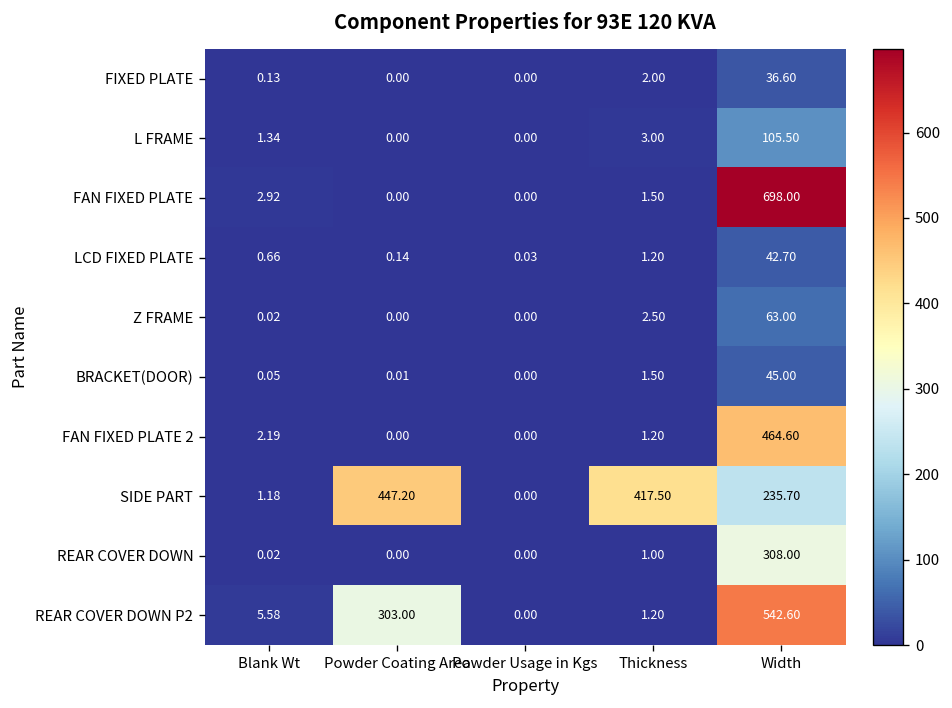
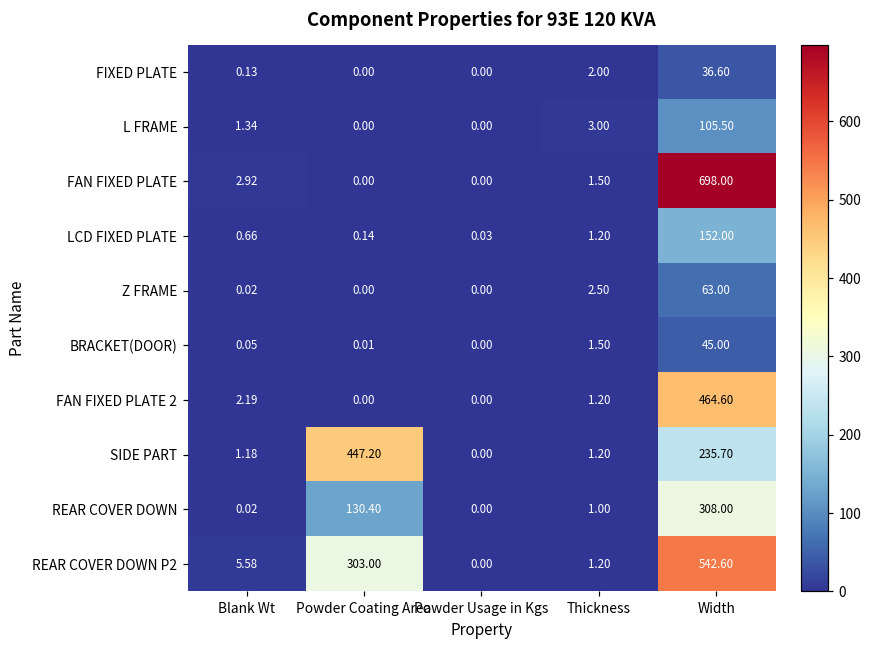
  {
    "FIXED PLATE": {
      "Blank Wt": 0.13,
      "Powder Coating Area": 0.00,
      "Powder Usage in Kgs": 0.00,
      "Thickness": 2.00,
      "Width": 36.60
    },
    "L FRAME": {
      "Blank Wt": 1.34,
      "Powder Coating Area": 0.00,
      "Powder Usage in Kgs": 0.00,
      "Thickness": 3.00,
      "Width": 105.50
    },
    "FAN FIXED PLATE": {
      "Blank Wt": 2.92,
      "Powder Coating Area": 0.00,
      "Powder Usage in Kgs": 0.00,
      "Thickness": 1.50,
      "Width": 698.00
    },
    "LCD FIXED PLATE": {
      "Blank Wt": 0.66,
      "Powder Coating Area": 0.14,
      "Powder Usage in Kgs": 0.03,
      "Thickness": 1.20,
-     "Width": 42.70
+     "Width": 152.00
    },
    "Z FRAME": {
      "Blank Wt": 0.02,
      "Powder Coating Area": 0.00,
      "Powder Usage in Kgs": 0.00,
      "Thickness": 2.50,
      "Width": 63.00
    },
    "BRACKET(DOOR)": {
      "Blank Wt": 0.05,
      "Powder Coating Area": 0.01,
      "Powder Usage in Kgs": 0.00,
      "Thickness": 1.50,
      "Width": 45.00
    },
    "FAN FIXED PLATE 2": {
      "Blank Wt": 2.19,
      "Powder Coating Area": 0.00,
      "Powder Usage in Kgs": 0.00,
      "Thickness": 1.20,
      "Width": 464.60
    },
    "SIDE PART": {
      "Blank Wt": 1.18,
      "Powder Coating Area": 447.20,
      "Powder Usage in Kgs": 0.00,
-     "Thickness": 417.50,
+     "Thickness": 1.20,
      "Width": 235.70
    },
    "REAR COVER DOWN": {
      "Blank Wt": 0.02,
-     "Powder Coating Area": 0.00,
+     "Powder Coating Area": 130.40,
      "Powder Usage in Kgs": 0.00,
      "Thickness": 1.00,
      "Width": 308.00
    },
    "REAR COVER DOWN P2": {
      "Blank Wt": 5.58,
      "Powder Coating Area": 303.00,
      "Powder Usage in Kgs": 0.00,
      "Thickness": 1.20,
      "Width": 542.60
    }
  }
